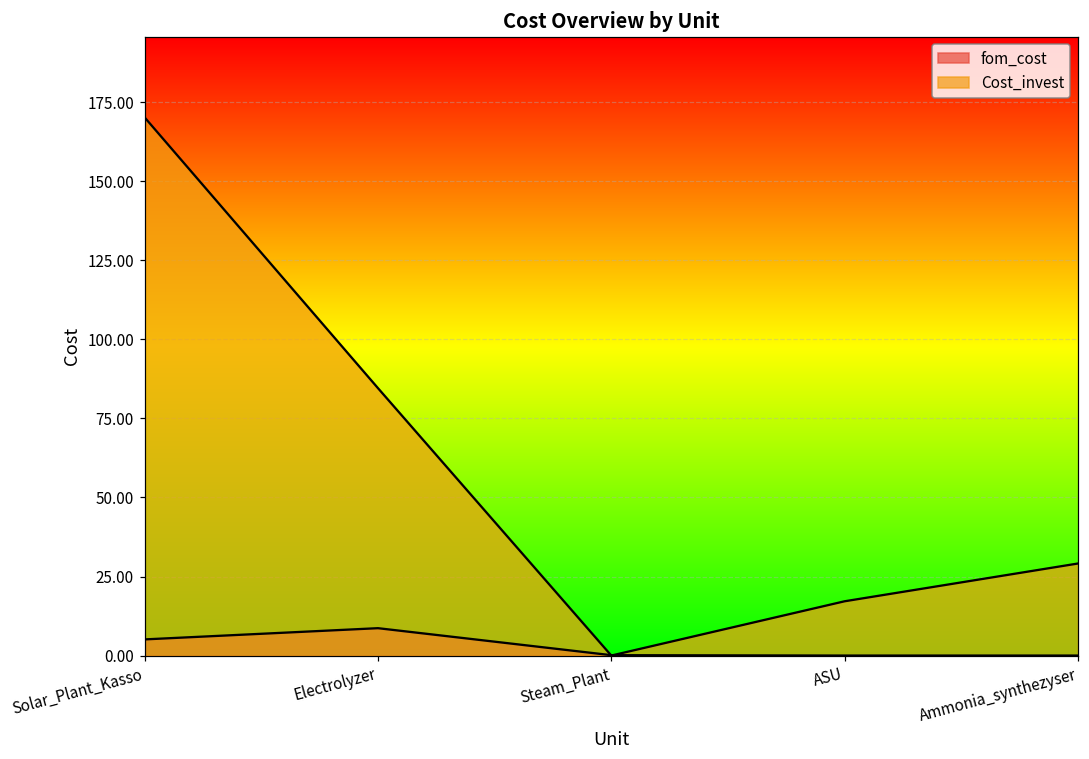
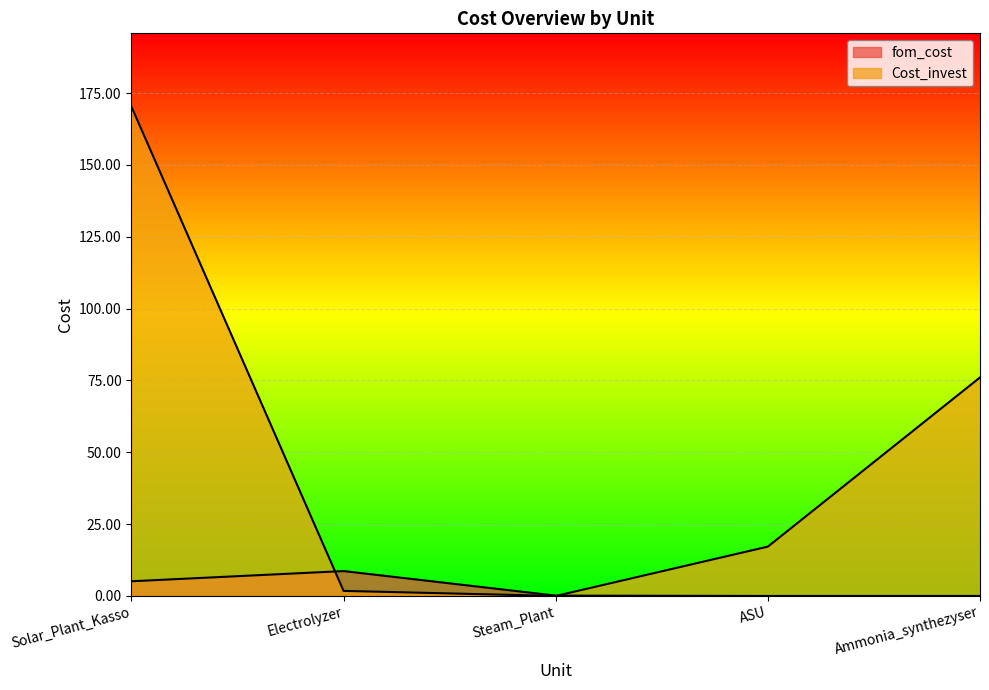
  {
    "fom_cost": {
      "Solar_Plant_Kasso": 5,
      "Electrolyzer": 9,
      "ASU": 0,
      "Ammonia_synthezyser": 0
    },
    "Cost_invest": {
      "Solar_Plant_Kasso": 170,
-     "Electrolyzer": 85,
+     "Electrolyzer": 2,
      "ASU": 17,
-     "Ammonia_synthezyser": 29
+     "Ammonia_synthezyser": 76
    }
  }
